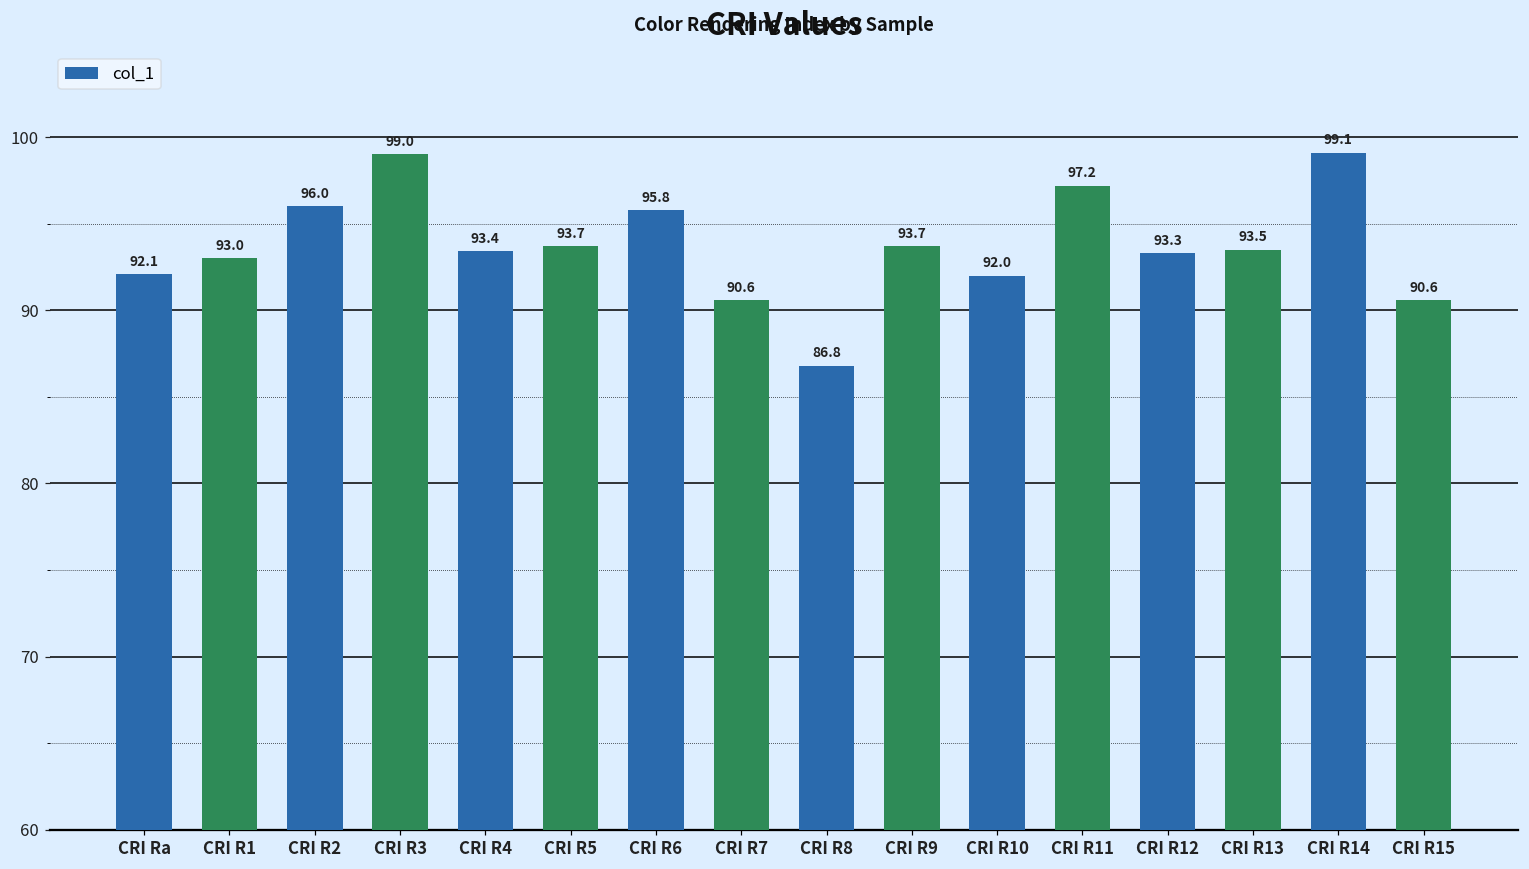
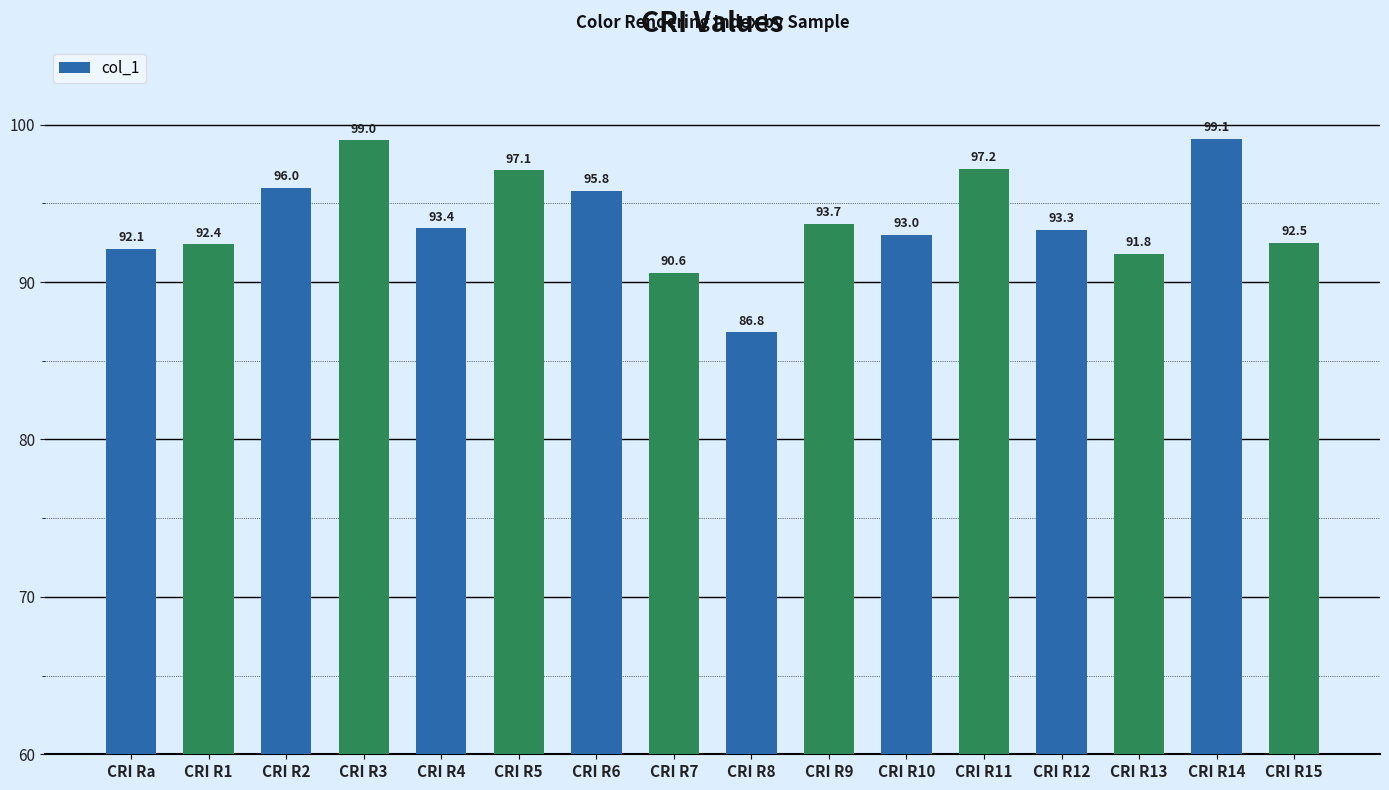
  {
    "CRI Ra": 92.1,
-   "CRI R1": 93.0,
+   "CRI R1": 92.4,
    "CRI R2": 96.0,
    "CRI R3": 99.0,
    "CRI R4": 93.4,
-   "CRI R5": 93.7,
+   "CRI R5": 97.1,
    "CRI R6": 95.8,
    "CRI R7": 90.6,
    "CRI R8": 86.8,
    "CRI R9": 93.7,
-   "CRI R10": 92.0,
+   "CRI R10": 93.0,
    "CRI R11": 97.2,
    "CRI R12": 93.3,
-   "CRI R13": 93.5,
+   "CRI R13": 91.8,
    "CRI R14": 99.1,
-   "CRI R15": 90.6
+   "CRI R15": 92.5
  }
